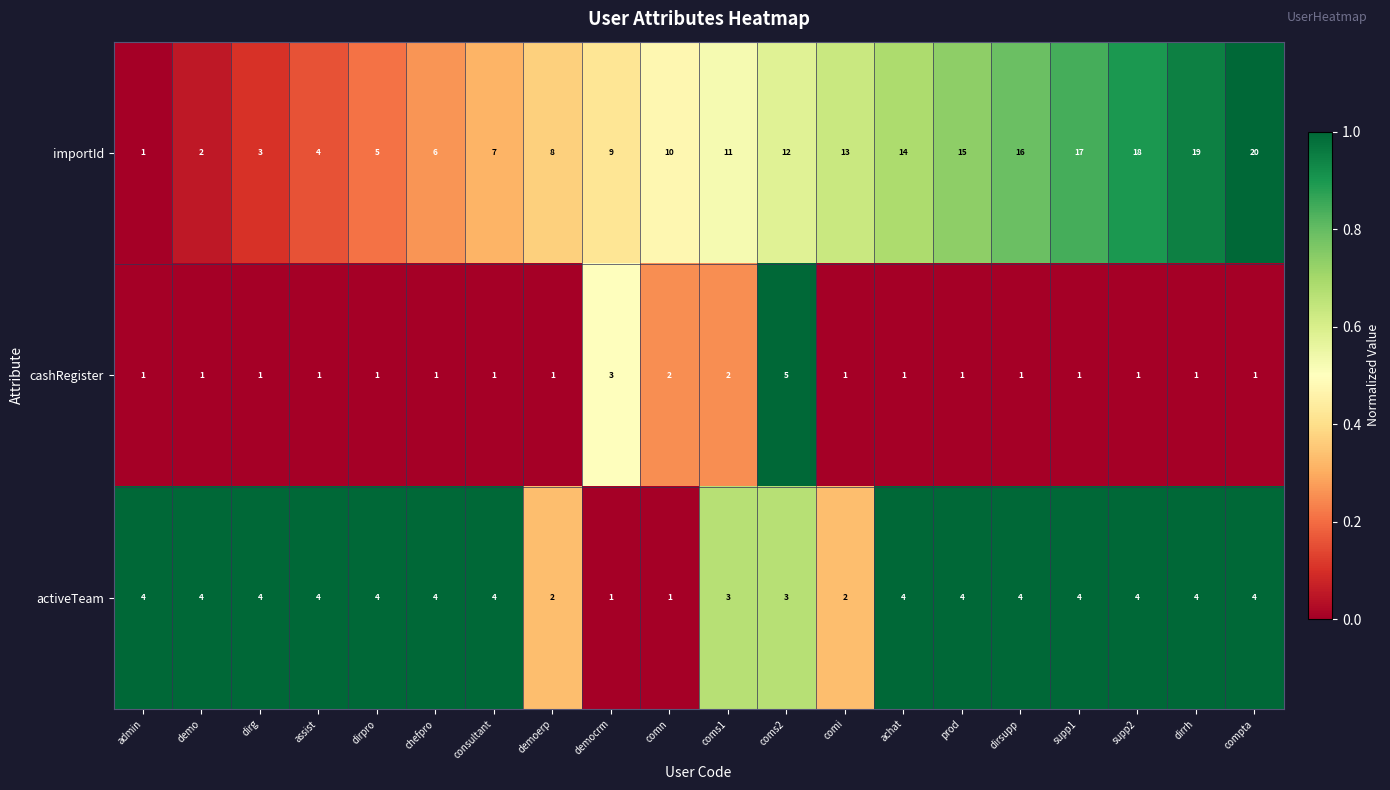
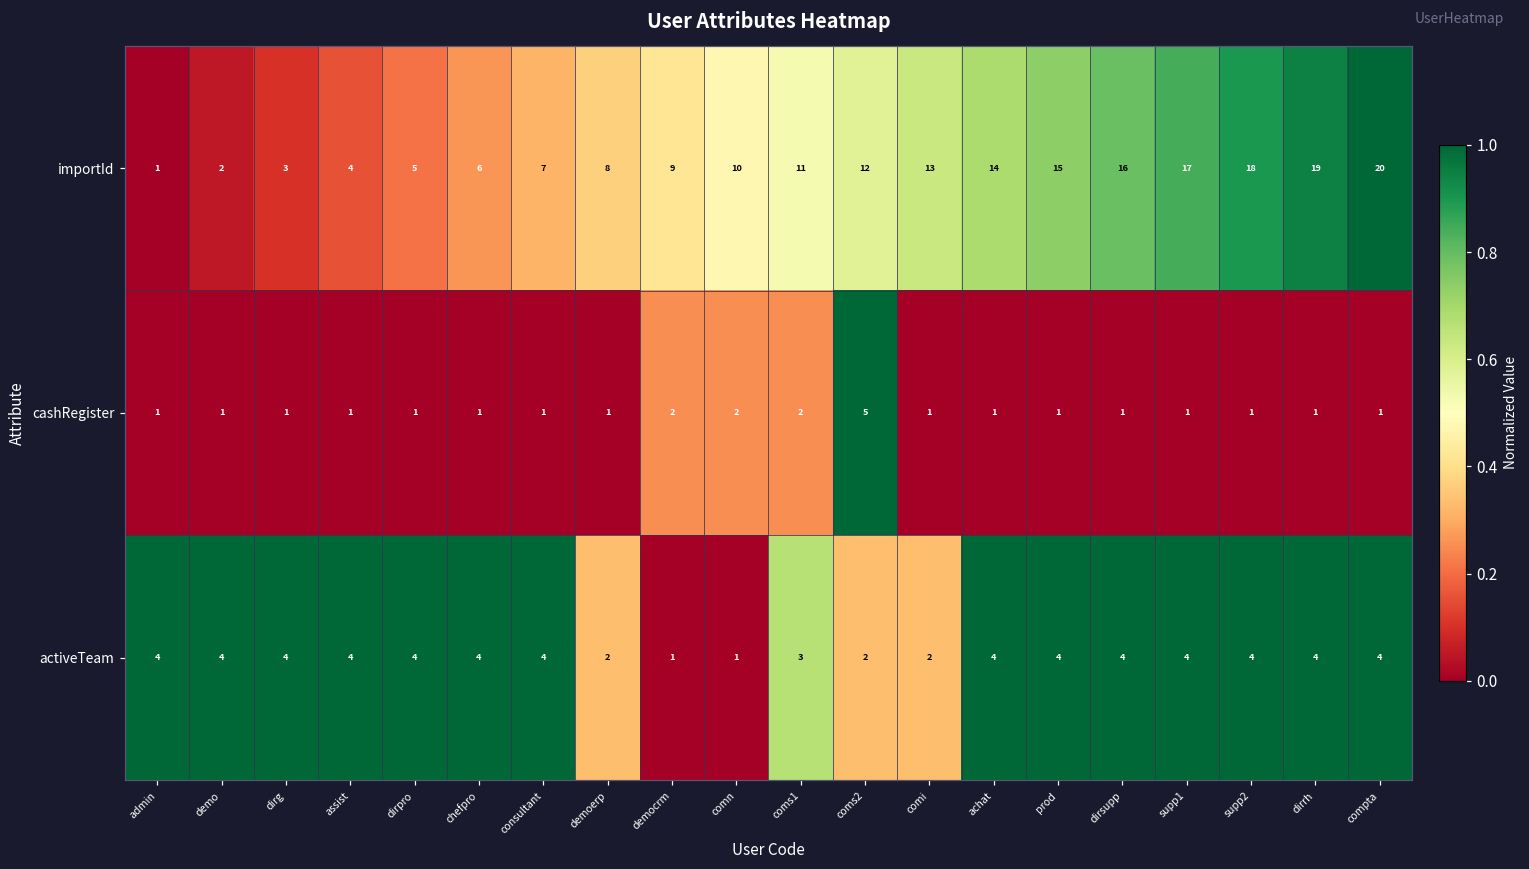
  {
    "importId": {
      "admin": 1,
      "demo": 2,
      "dirg": 3,
      "assist": 4,
      "dirpro": 5,
      "chefpro": 6,
      "consultant": 7,
      "demoerp": 8,
      "democrm": 9,
      "comn": 10,
      "coms1": 11,
      "coms2": 12,
      "comi": 13,
      "achat": 14,
      "prod": 15,
      "dirsupp": 16,
      "supp1": 17,
      "supp2": 18,
      "dirrh": 19,
      "compta": 20
    },
    "cashRegister": {
      "admin": 1,
      "demo": 1,
      "dirg": 1,
      "assist": 1,
      "dirpro": 1,
      "chefpro": 1,
      "consultant": 1,
      "demoerp": 1,
-     "democrm": 3,
+     "democrm": 2,
      "comn": 2,
      "coms1": 2,
      "coms2": 5,
      "comi": 1,
      "achat": 1,
      "prod": 1,
      "dirsupp": 1,
      "supp1": 1,
      "supp2": 1,
      "dirrh": 1,
      "compta": 1
    },
    "activeTeam": {
      "admin": 4,
      "demo": 4,
      "dirg": 4,
      "assist": 4,
      "dirpro": 4,
      "chefpro": 4,
      "consultant": 4,
      "demoerp": 2,
      "democrm": 1,
      "comn": 1,
      "coms1": 3,
-     "coms2": 3,
+     "coms2": 2,
      "comi": 2,
      "achat": 4,
      "prod": 4,
      "dirsupp": 4,
      "supp1": 4,
      "supp2": 4,
      "dirrh": 4,
      "compta": 4
    }
  }
